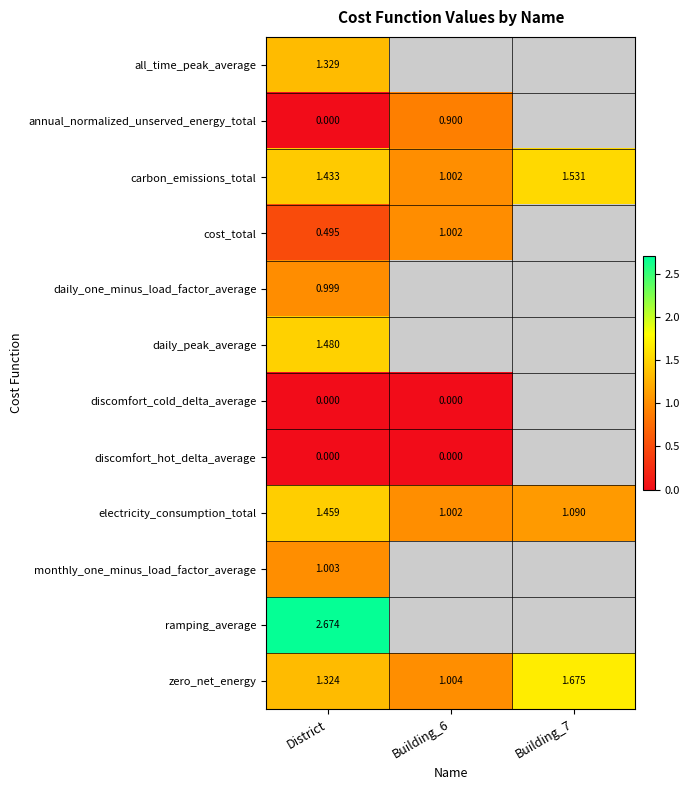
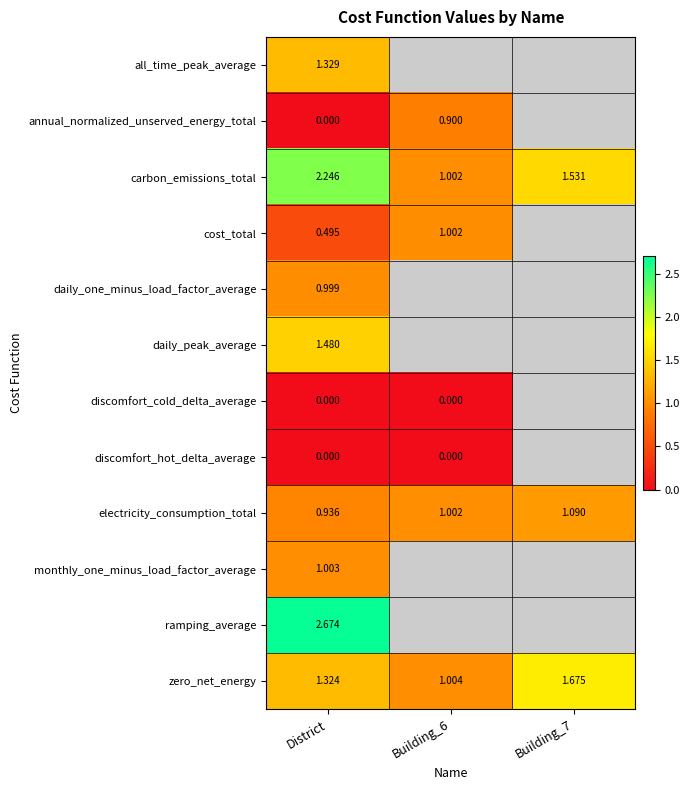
  {
    "all_time_peak_average": {
      "District": 1.329
    },
    "annual_normalized_unserved_energy_total": {
      "District": 0.000,
      "Building_6": 0.900
    },
    "carbon_emissions_total": {
-     "District": 1.433,
+     "District": 2.246,
      "Building_6": 1.002,
      "Building_7": 1.531
    },
    "cost_total": {
      "District": 0.495,
      "Building_6": 1.002
    },
    "daily_one_minus_load_factor_average": {
      "District": 0.999
    },
    "daily_peak_average": {
      "District": 1.480
    },
    "discomfort_cold_delta_average": {
      "District": 0.000,
      "Building_6": 0.000
    },
    "discomfort_hot_delta_average": {
      "District": 0.000,
      "Building_6": 0.000
    },
    "electricity_consumption_total": {
-     "District": 1.459,
+     "District": 0.936,
      "Building_6": 1.002,
      "Building_7": 1.090
    },
    "monthly_one_minus_load_factor_average": {
      "District": 1.003
    },
    "ramping_average": {
      "District": 2.674
    },
    "zero_net_energy": {
      "District": 1.324,
      "Building_6": 1.004,
      "Building_7": 1.675
    }
  }
